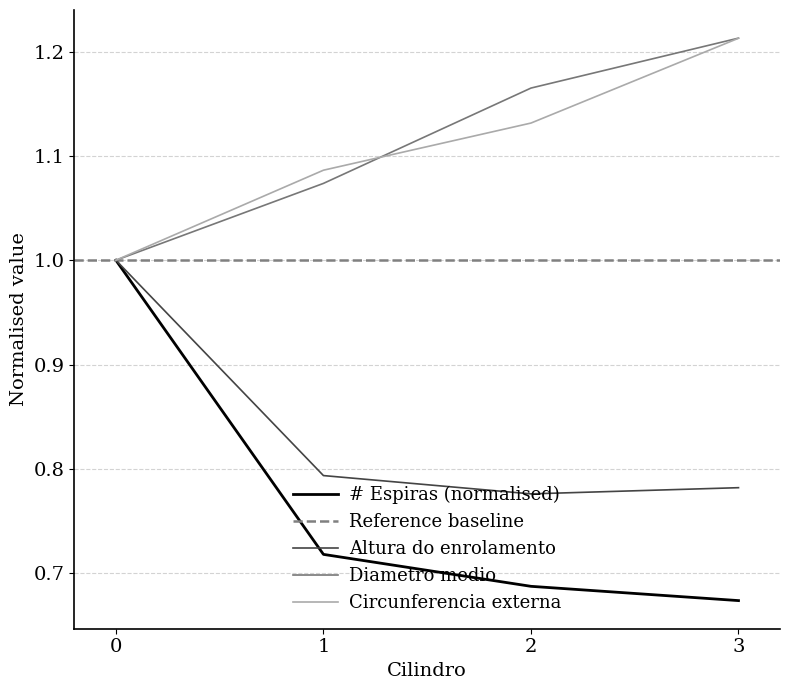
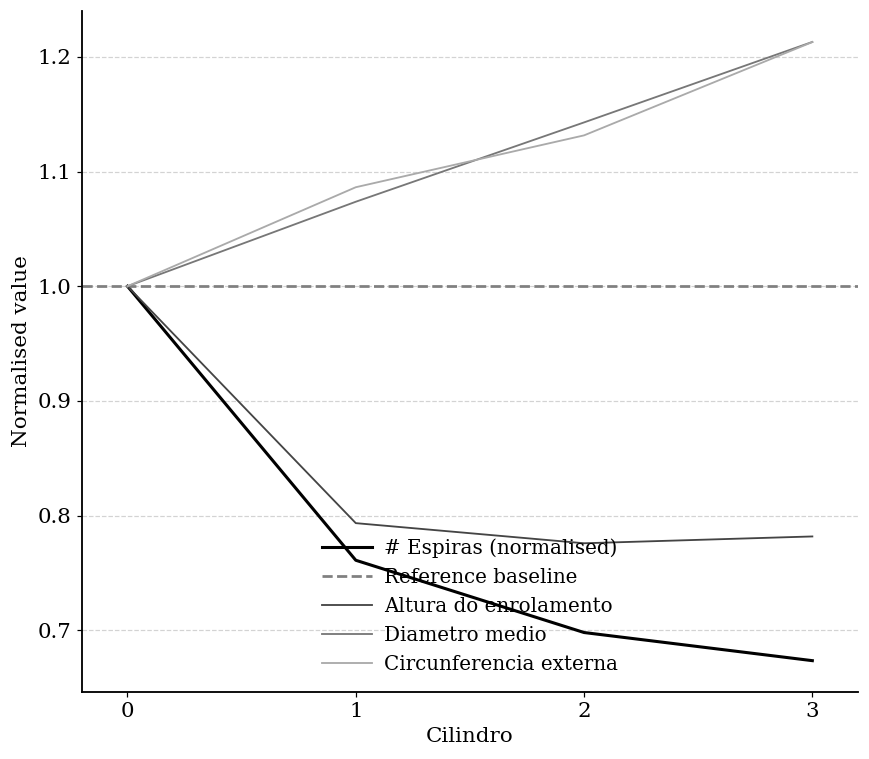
  {
    "# Espiras (normalised)": {
-     "1": 0.718,
-     "2": 0.687,
+     "1": 0.761,
+     "2": 0.698,
      "3": 0.674
    },
    "Altura do enrolamento": {
      "1": 0.793,
      "2": 0.776,
      "3": 0.782
    },
    "Diametro medio": {
      "1": 1.074,
-     "2": 1.165
+     "2": 1.143
    },
    "Circunferencia externa": {
      "1": 1.086,
      "2": 1.132
    }
  }
